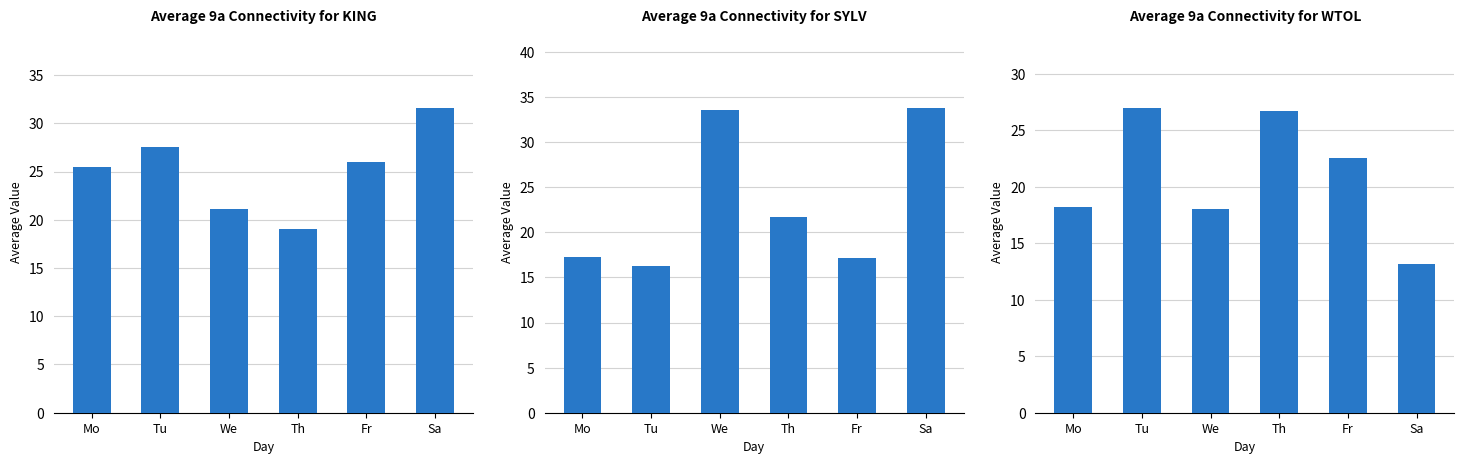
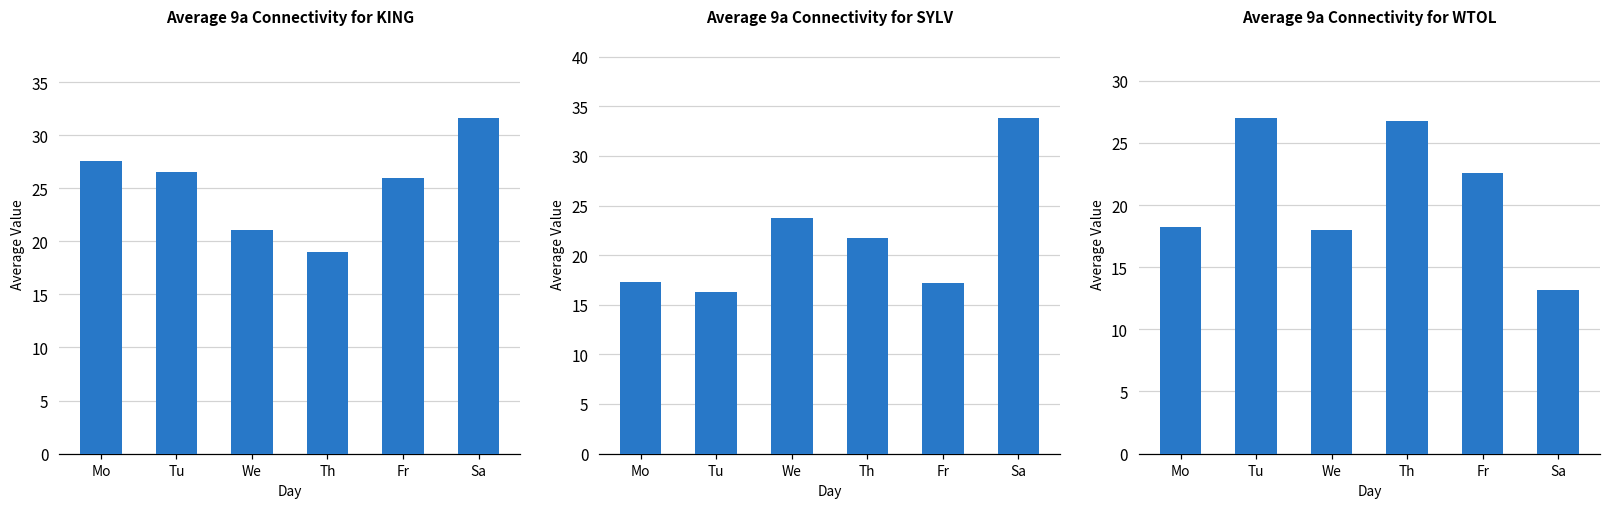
  {
    "Average 9a Connectivity for KING": {
-     "Mo": 26,
-     "Tu": 28,
+     "Mo": 28,
+     "Tu": 27,
      "We": 21,
      "Th": 19,
      "Fr": 26,
      "Sa": 32
    },
    "Average 9a Connectivity for SYLV": {
      "Mo": 17,
      "Tu": 16,
-     "We": 34,
+     "We": 24,
      "Th": 22,
      "Fr": 17,
      "Sa": 34
    },
    "Average 9a Connectivity for WTOL": {
      "Mo": 18.3,
      "Tu": 27.0,
      "We": 18.0,
      "Th": 26.8,
      "Fr": 22.6,
      "Sa": 13.2
    }
  }
